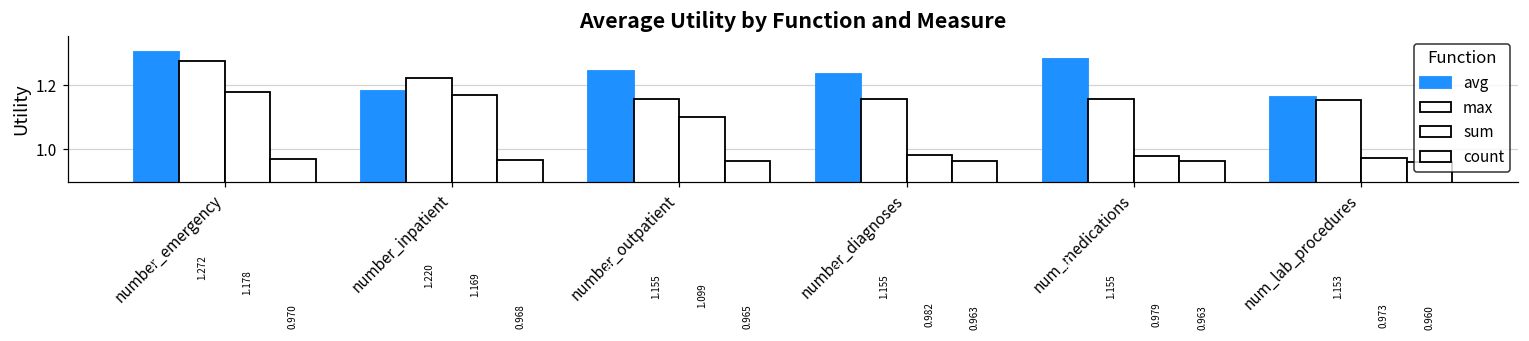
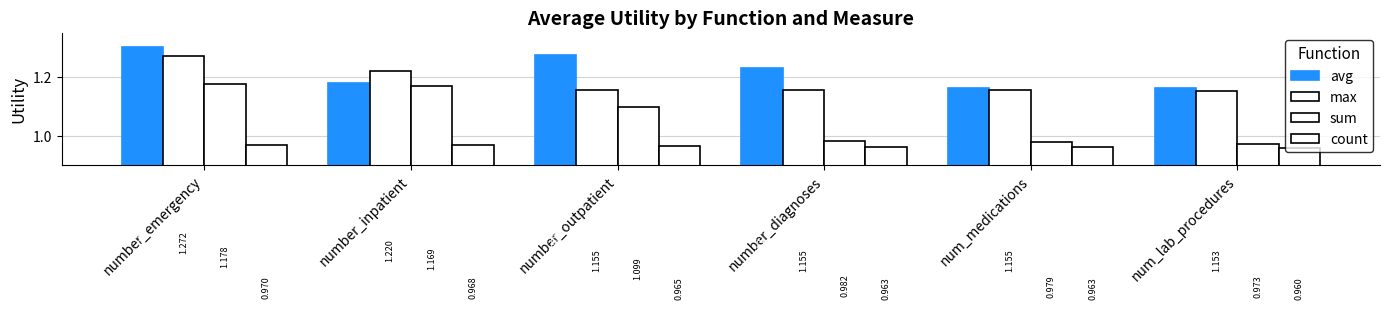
  {
    "avg": {
      "number_emergency": 1.30,
      "number_inpatient": 1.18,
-     "number_outpatient": 1.24,
+     "number_outpatient": 1.28,
      "number_diagnoses": 1.23,
-     "num_medications": 1.28,
+     "num_medications": 1.16,
      "num_lab_procedures": 1.16
    }
  }
